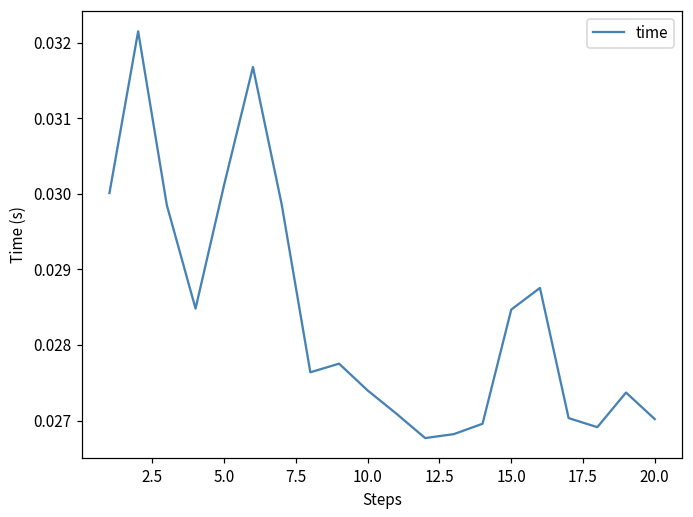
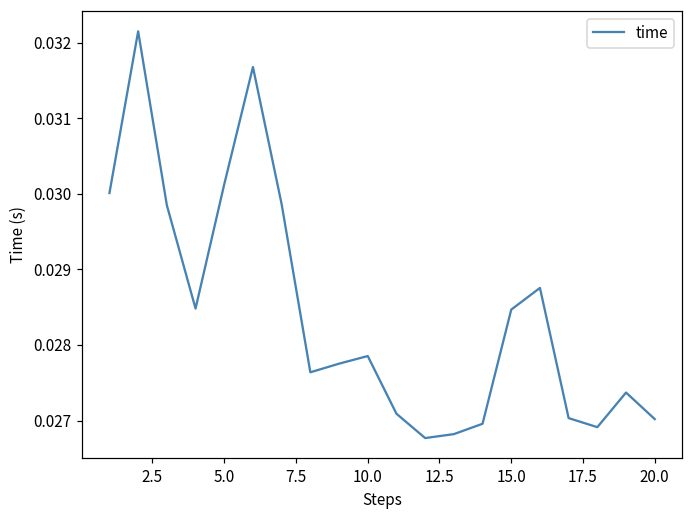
  {
    "5.0": 0.0301,
-   "10.0": 0.0274,
+   "10.0": 0.0279,
    "15.0": 0.0285,
    "20.0": 0.0270
  }
